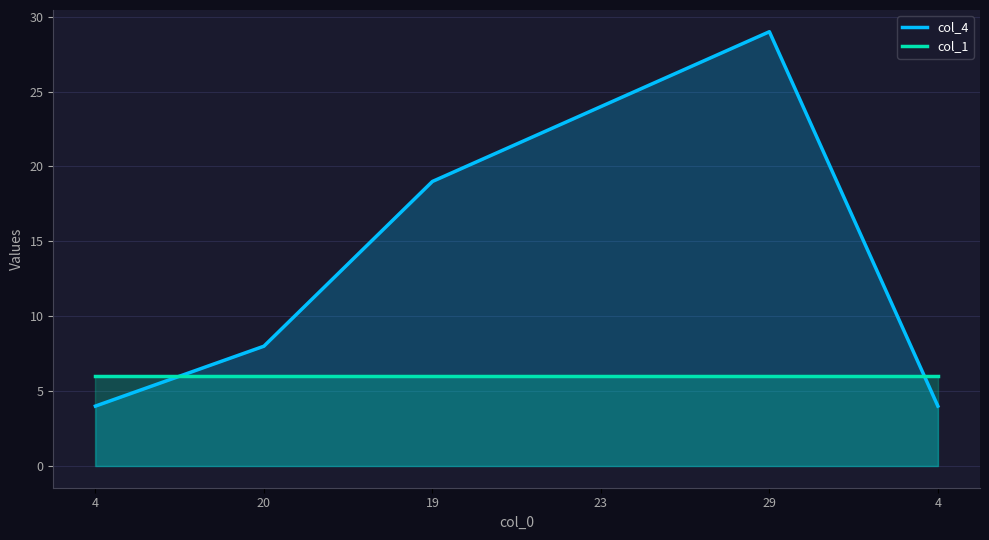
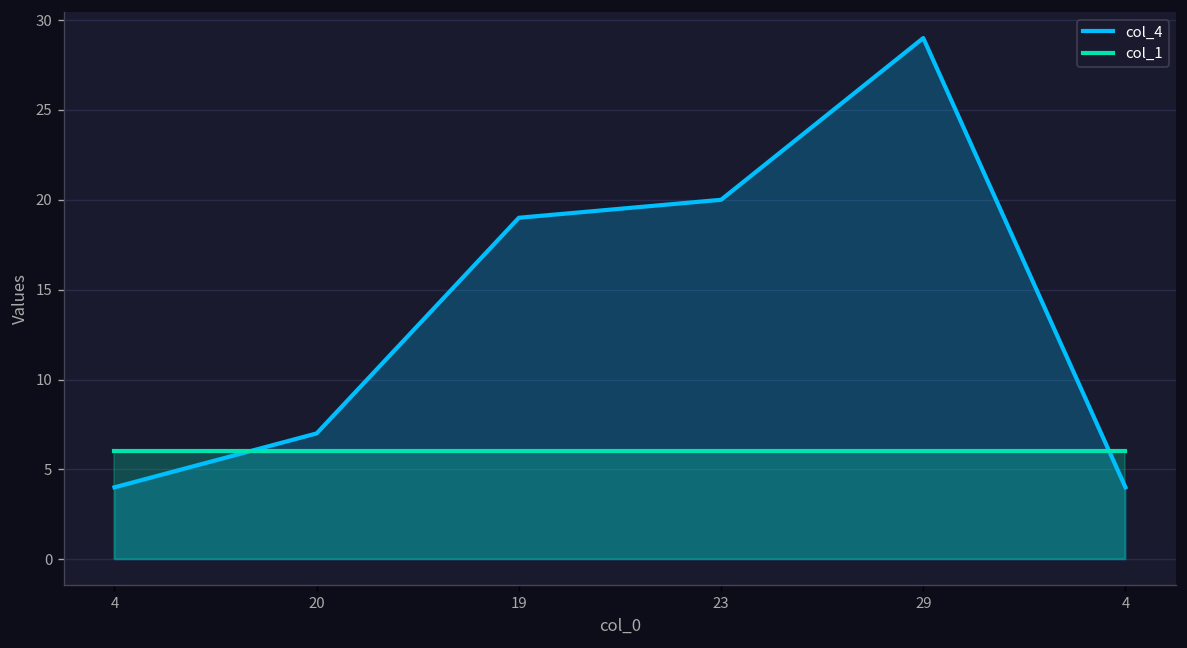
  {
    "col_4": {
-     "20": 8,
+     "20": 7,
      "19": 19,
-     "23": 24,
+     "23": 20,
      "29": 29
    },
    "col_1": {
      "20": 6,
      "19": 6,
      "23": 6,
      "29": 6
    }
  }
